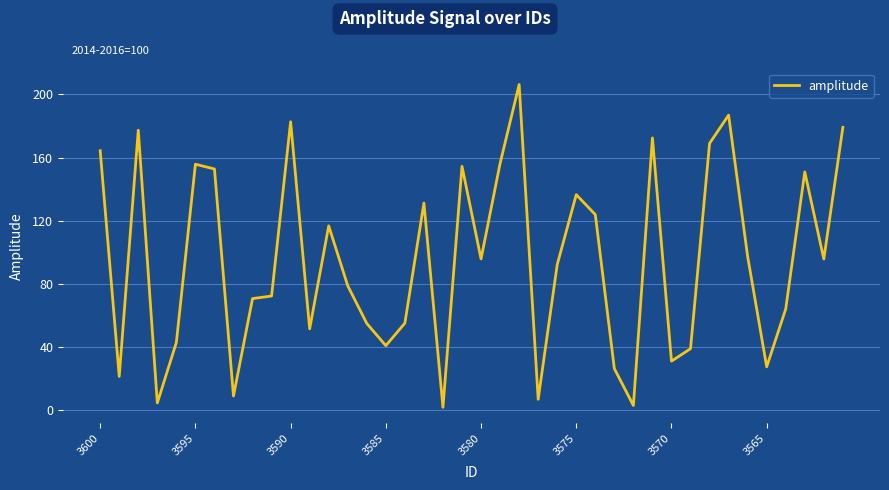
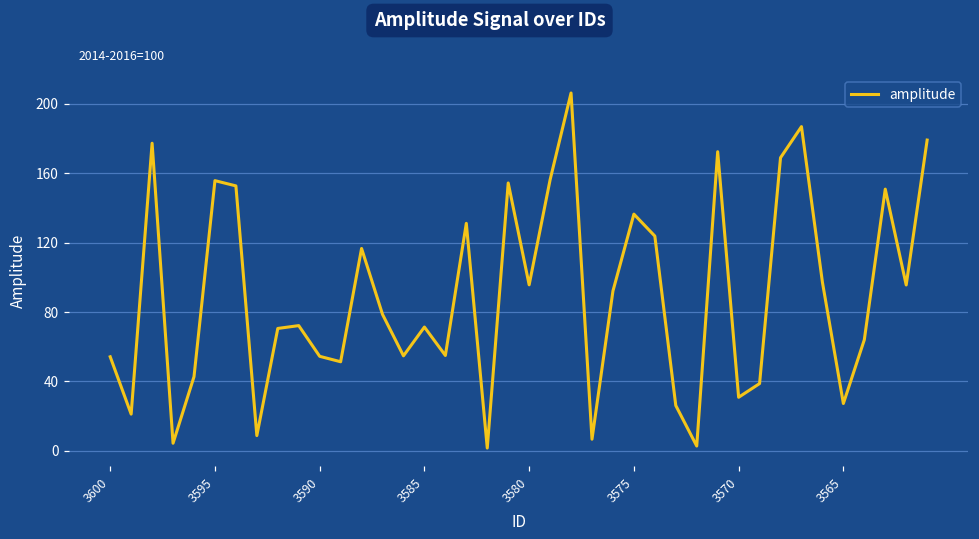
  {
-   "3600": 164,
+   "3600": 54,
    "3595": 156,
-   "3590": 183,
-   "3585": 41,
+   "3590": 55,
+   "3585": 71,
    "3580": 96,
    "3575": 136,
    "3570": 31,
    "3565": 27
  }
